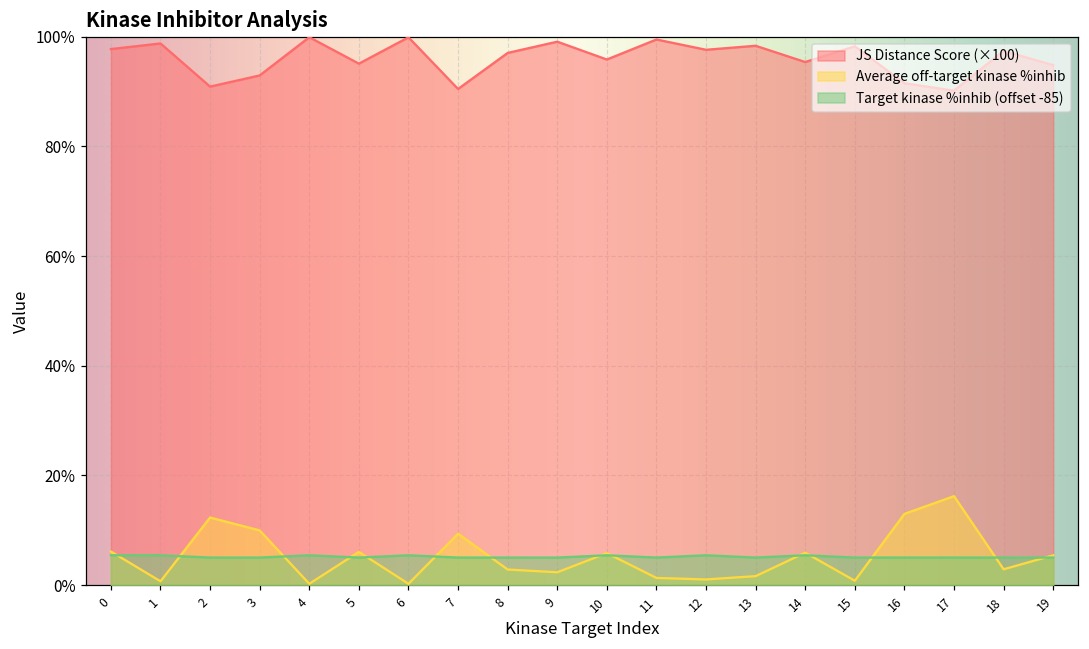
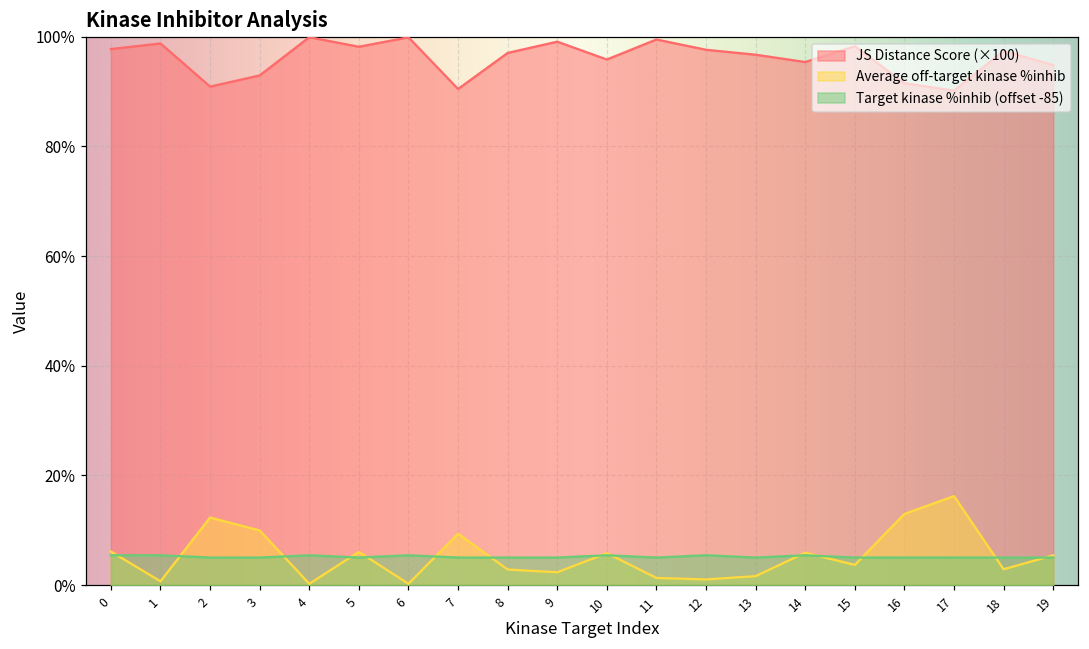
  {
    "JS Distance Score (×100)": {
      "0": "98%",
      "1": "99%",
      "2": "91%",
      "3": "93%",
      "4": "100%",
-     "5": "95%",
+     "5": "98%",
      "6": "100%",
      "7": "90%",
      "8": "97%",
      "9": "99%",
      "10": "96%",
      "11": "99%",
      "12": "98%",
-     "13": "98%",
+     "13": "97%",
      "14": "95%"
    },
    "Average off-target kinase %inhib": {
      "0": "6%",
      "1": "1%",
      "2": "12%",
      "3": "10%",
      "4": "0%",
      "5": "6%",
      "6": "0%",
      "7": "9%",
      "8": "3%",
      "9": "2%",
      "11": "1%",
      "12": "1%",
      "13": "2%",
-     "15": "1%",
+     "15": "4%",
      "16": "13%",
      "17": "16%",
      "18": "3%"
    },
    "Target kinase %inhib (offset -85)": {
      "0": "5%",
      "1": "5%",
      "2": "5%",
      "3": "5%",
      "4": "5%",
      "5": "5%",
      "6": "5%",
      "7": "5%",
      "8": "5%",
      "9": "5%",
      "11": "5%",
      "12": "5%",
      "13": "5%",
      "15": "5%",
      "16": "5%",
      "17": "5%",
      "18": "5%"
    }
  }
